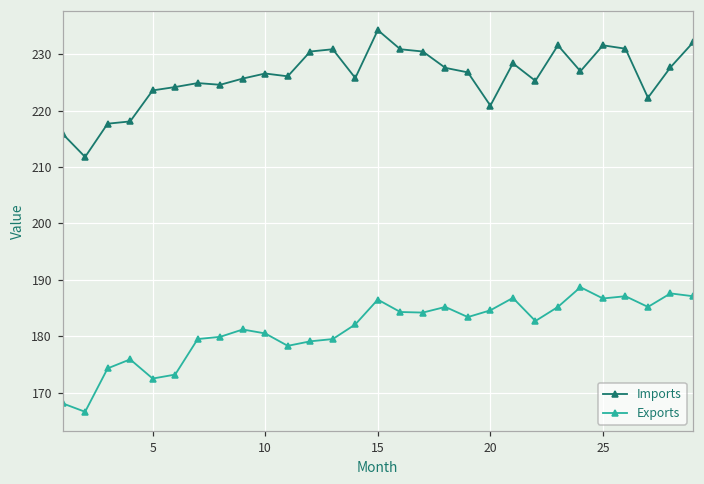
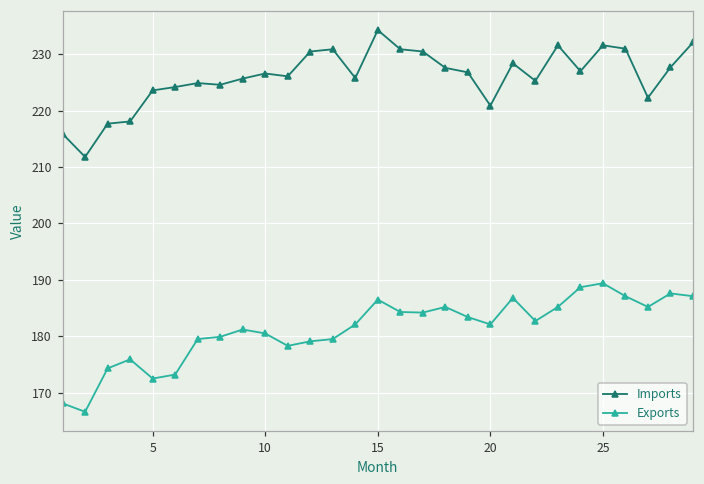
  {
    "Imports": {
      "5": 224,
      "10": 227,
      "15": 234,
      "20": 221,
      "25": 232
    },
    "Exports": {
      "5": 173,
      "10": 181,
      "15": 187,
-     "20": 185,
-     "25": 187
+     "20": 182,
+     "25": 189
    }
  }
